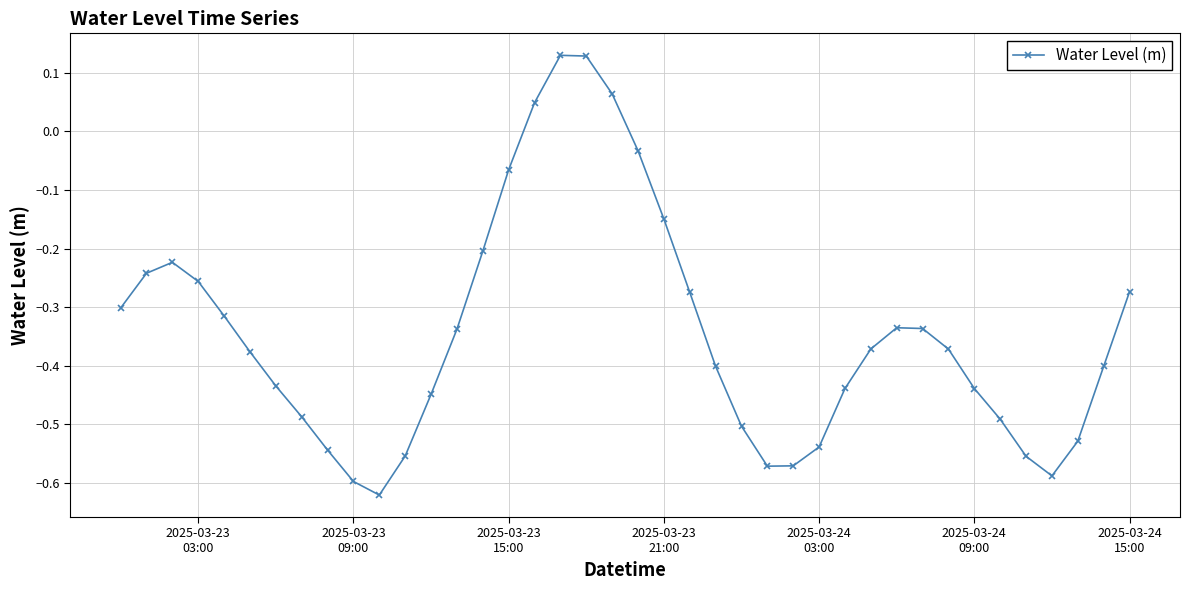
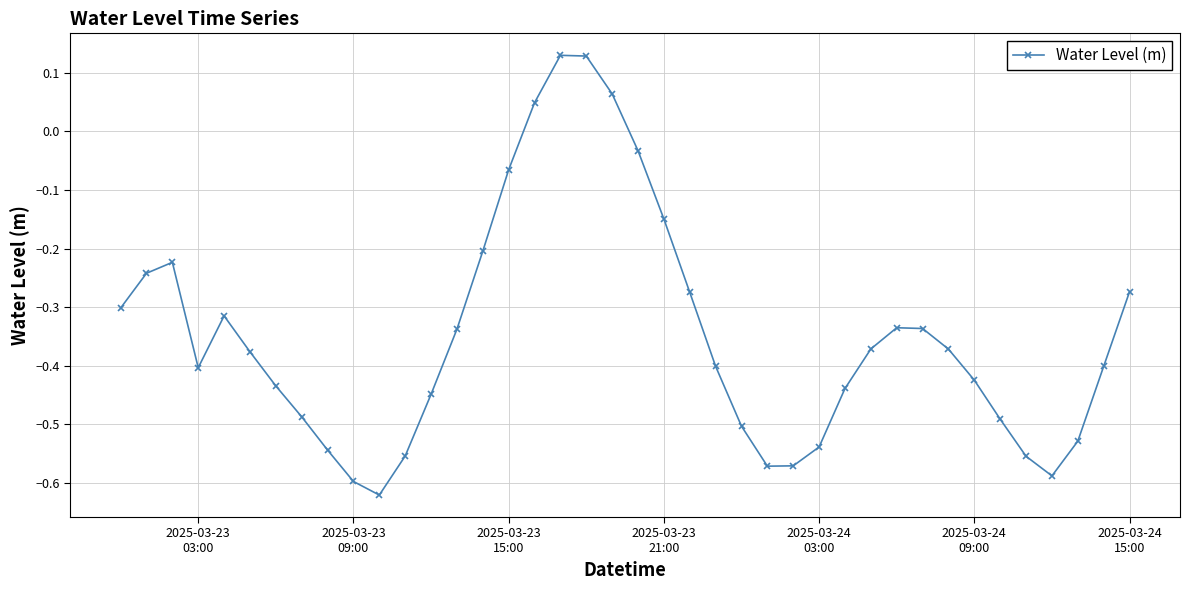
  {
-   "2025-03-23 03:00": -0.26,
+   "2025-03-23 03:00": -0.40,
    "2025-03-23 09:00": -0.60,
    "2025-03-23 15:00": -0.07,
    "2025-03-23 21:00": -0.15,
    "2025-03-24 03:00": -0.54,
-   "2025-03-24 09:00": -0.44,
+   "2025-03-24 09:00": -0.42,
    "2025-03-24 15:00": -0.27
  }
